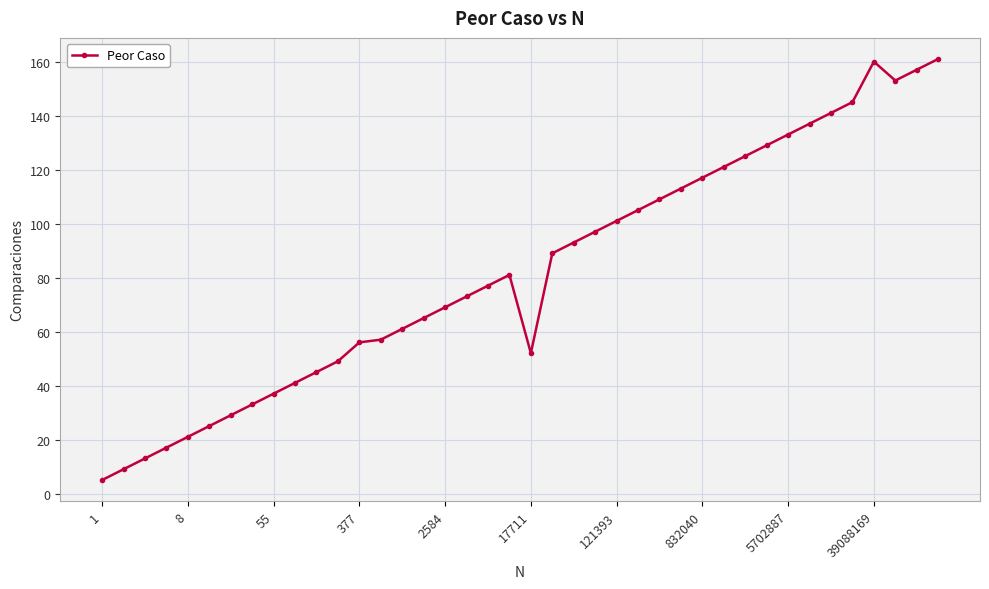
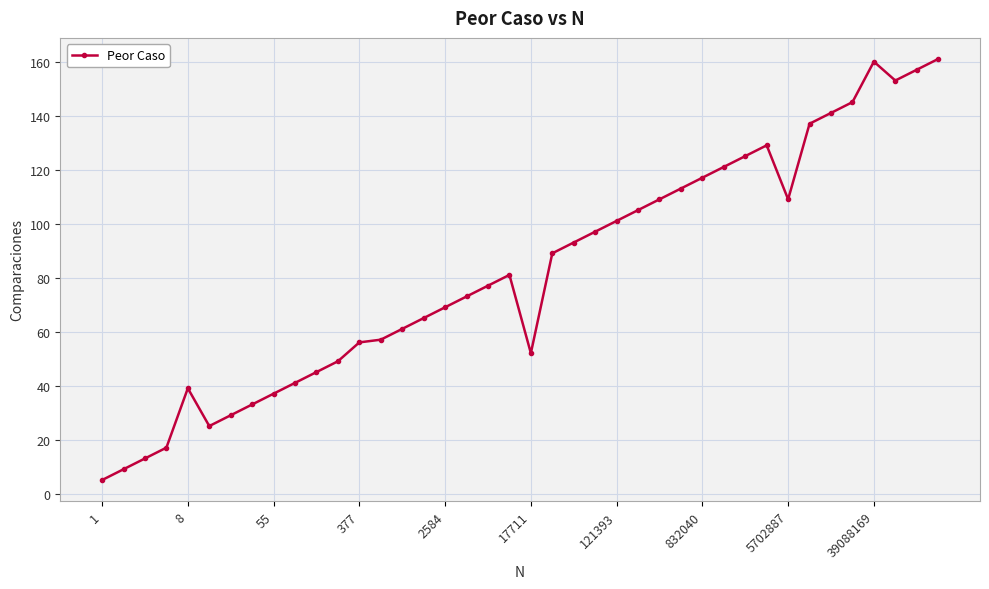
  {
-   "8": 21,
+   "8": 39,
    "55": 37,
    "377": 56,
    "2584": 69,
    "17711": 52,
    "121393": 101,
    "832040": 117,
-   "5702887": 133,
+   "5702887": 109,
    "39088169": 160
  }
